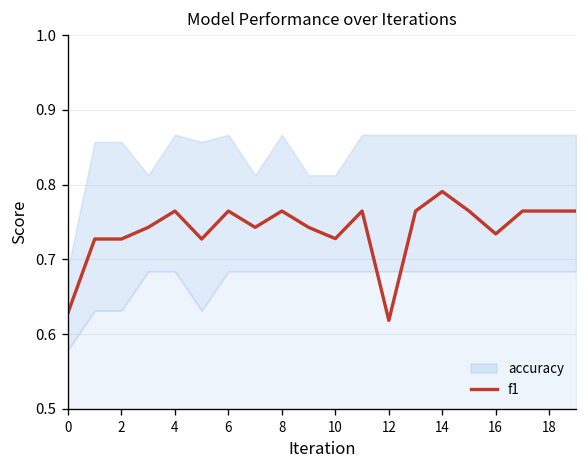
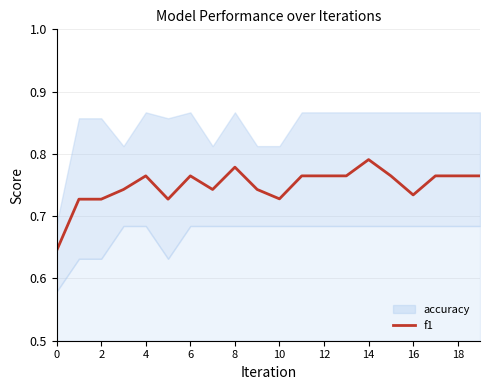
  {
    "f1": {
-     "0": 0.63,
+     "0": 0.64,
      "2": 0.73,
      "4": 0.76,
      "6": 0.76,
-     "8": 0.76,
+     "8": 0.78,
      "10": 0.73,
-     "12": 0.62,
+     "12": 0.76,
      "14": 0.79,
      "16": 0.73,
      "18": 0.76
    }
  }
